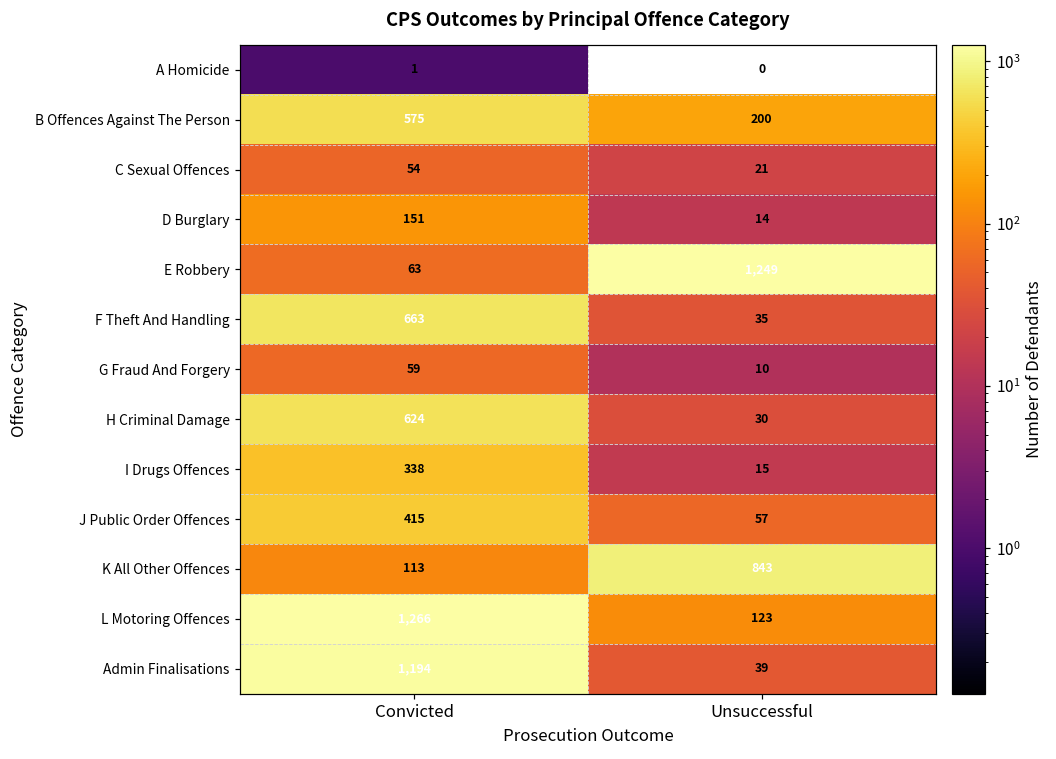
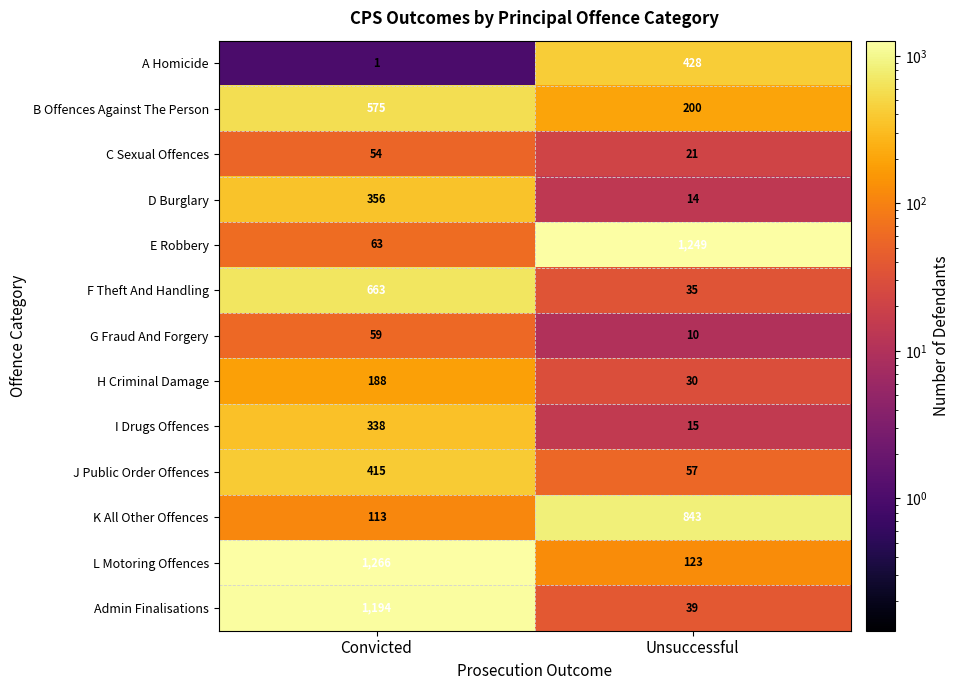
  {
    "A Homicide": {
      "Convicted": "1",
-     "Unsuccessful": "0"
+     "Unsuccessful": "428"
    },
    "B Offences Against The Person": {
      "Convicted": "575",
      "Unsuccessful": "200"
    },
    "C Sexual Offences": {
      "Convicted": "54",
      "Unsuccessful": "21"
    },
    "D Burglary": {
-     "Convicted": "151",
+     "Convicted": "356",
      "Unsuccessful": "14"
    },
    "E Robbery": {
      "Convicted": "63",
      "Unsuccessful": "1,249"
    },
    "F Theft And Handling": {
      "Convicted": "663",
      "Unsuccessful": "35"
    },
    "G Fraud And Forgery": {
      "Convicted": "59",
      "Unsuccessful": "10"
    },
    "H Criminal Damage": {
-     "Convicted": "624",
+     "Convicted": "188",
      "Unsuccessful": "30"
    },
    "I Drugs Offences": {
      "Convicted": "338",
      "Unsuccessful": "15"
    },
    "J Public Order Offences": {
      "Convicted": "415",
      "Unsuccessful": "57"
    },
    "K All Other Offences": {
      "Convicted": "113",
      "Unsuccessful": "843"
    },
    "L Motoring Offences": {
      "Convicted": "1,266",
      "Unsuccessful": "123"
    },
    "Admin Finalisations": {
      "Convicted": "1,194",
      "Unsuccessful": "39"
    }
  }
